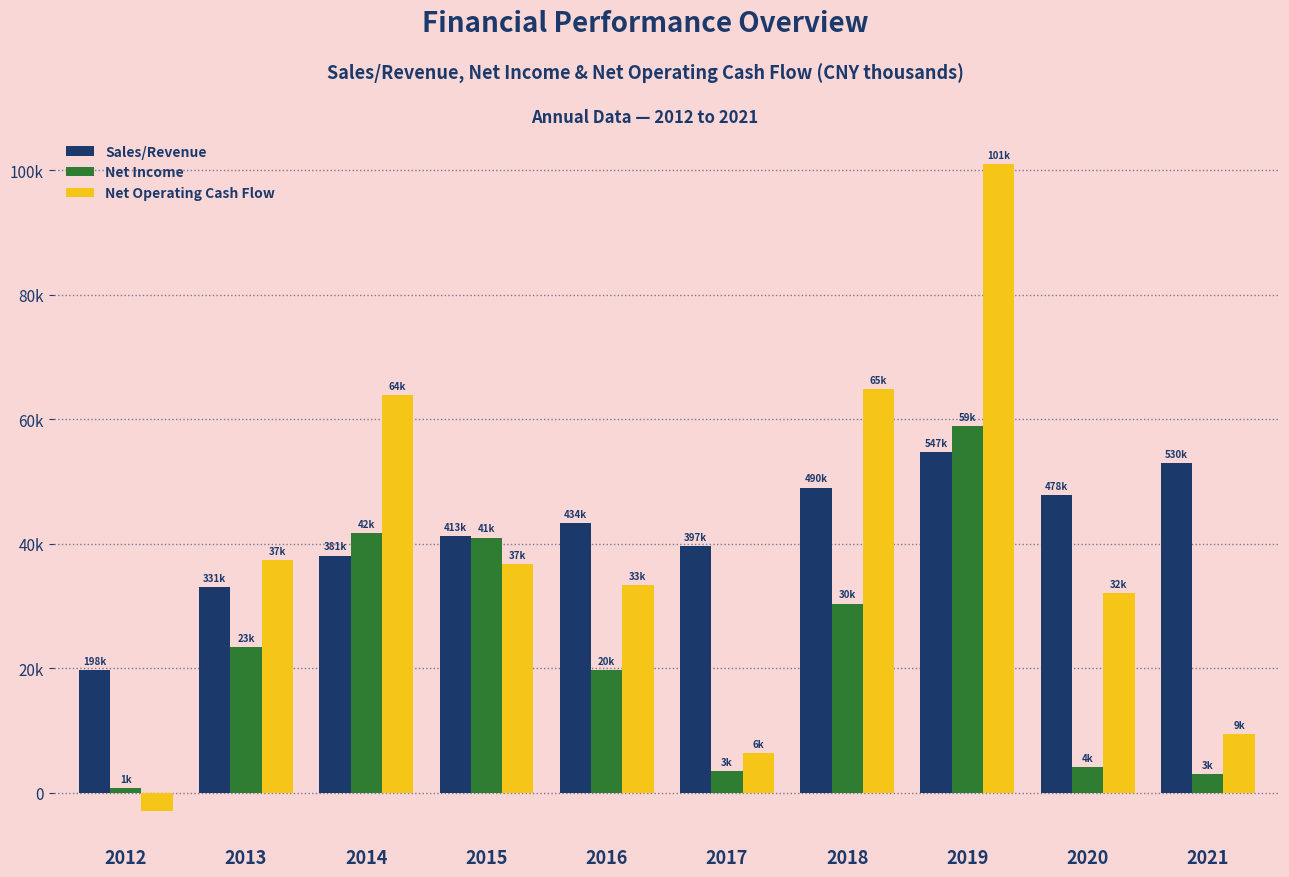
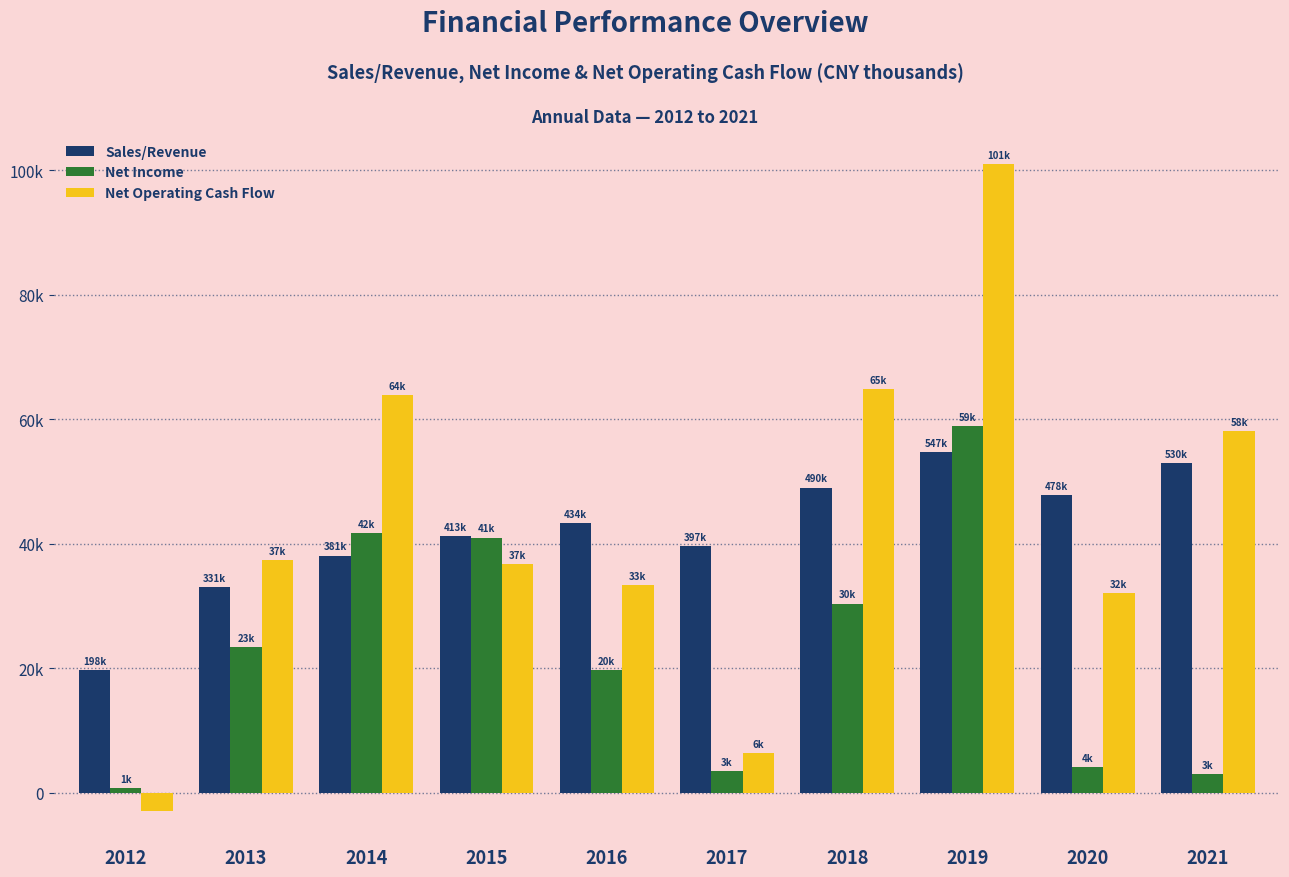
  {
    "Net Income": {
      "2012": "1k",
      "2013": "23k",
      "2014": "42k",
      "2015": "41k",
      "2016": "20k",
      "2017": "3k",
      "2018": "30k",
      "2019": "59k",
      "2020": "4k",
      "2021": "3k"
    },
    "Net Operating Cash Flow": {
      "2013": "37k",
      "2014": "64k",
      "2015": "37k",
      "2016": "33k",
      "2017": "6k",
      "2018": "65k",
      "2019": "101k",
      "2020": "32k",
-     "2021": "9k"
+     "2021": "58k"
    }
  }
